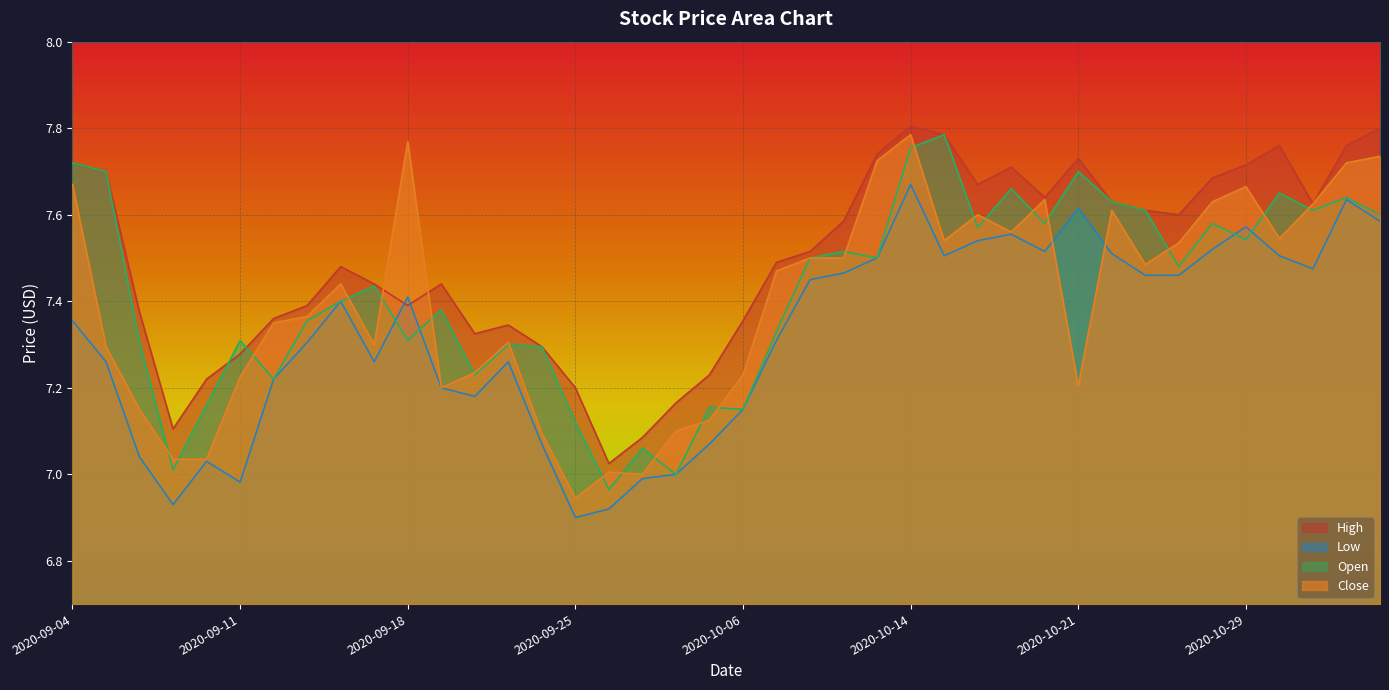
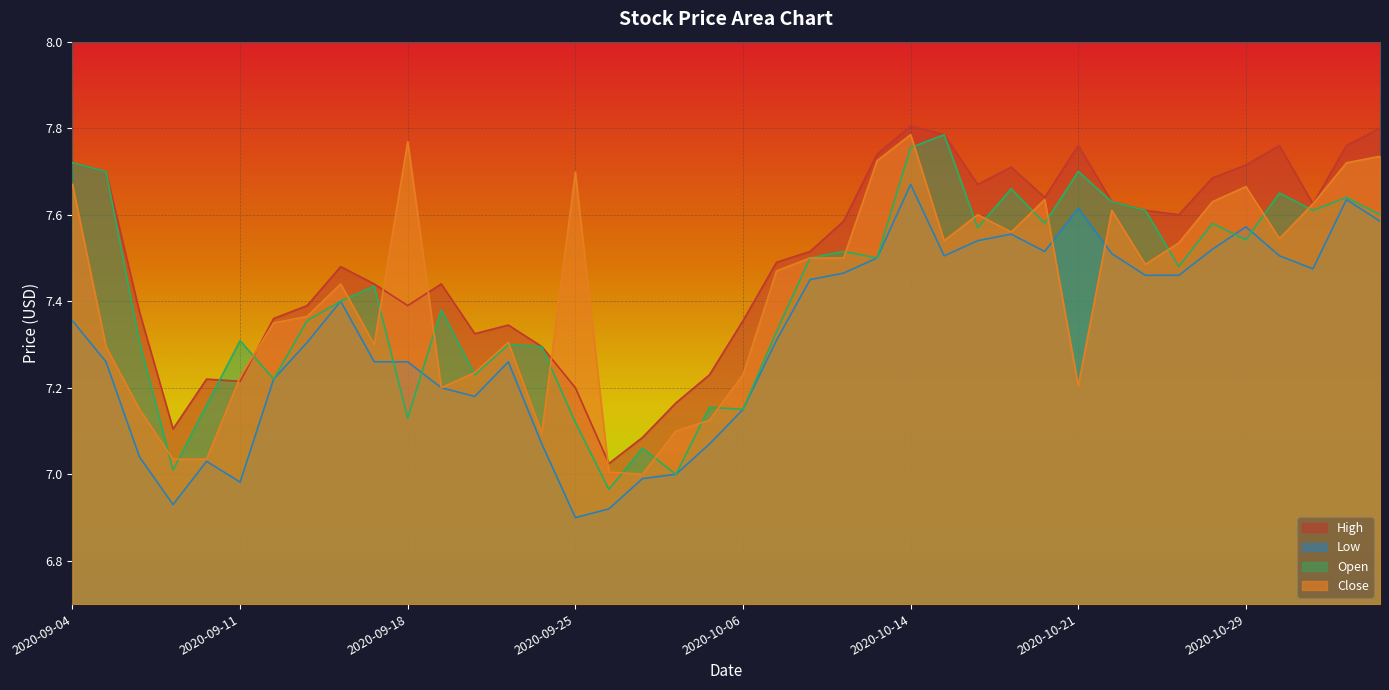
  {
    "High": {
-     "2020-09-11": 7.28,
+     "2020-09-11": 7.22,
      "2020-09-18": 7.39,
      "2020-09-25": 7.20,
      "2020-10-06": 7.36,
      "2020-10-14": 7.81,
-     "2020-10-21": 7.73,
+     "2020-10-21": 7.76,
      "2020-10-29": 7.72
    },
    "Low": {
      "2020-09-04": 7.36,
      "2020-09-11": 6.98,
-     "2020-09-18": 7.41,
+     "2020-09-18": 7.26,
      "2020-09-25": 6.90,
      "2020-10-14": 7.67,
      "2020-10-21": 7.62,
      "2020-10-29": 7.57
    },
    "Open": {
      "2020-09-11": 7.31,
-     "2020-09-18": 7.31,
+     "2020-09-18": 7.13,
      "2020-09-25": 7.12,
      "2020-10-14": 7.76,
      "2020-10-21": 7.70,
      "2020-10-29": 7.54
    },
    "Close": {
      "2020-09-04": 7.67,
      "2020-09-11": 7.23,
      "2020-09-18": 7.77,
-     "2020-09-25": 6.95,
+     "2020-09-25": 7.70,
      "2020-10-06": 7.23,
      "2020-10-14": 7.79,
      "2020-10-21": 7.20,
      "2020-10-29": 7.67
    }
  }
